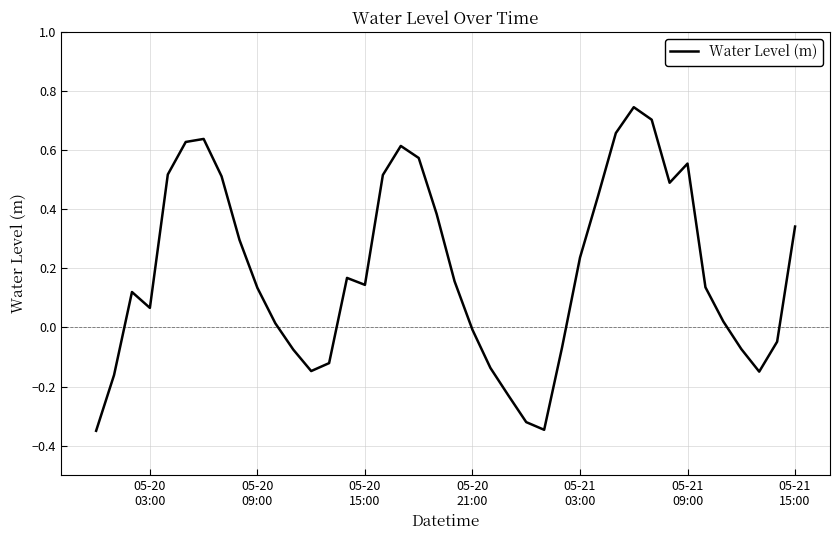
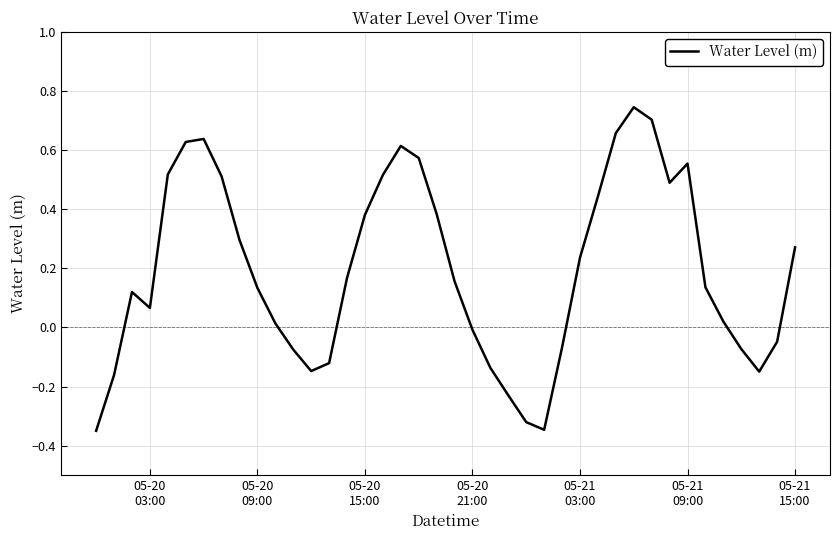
  {
    "05-20 03:00": 0.07,
    "05-20 09:00": 0.13,
-   "05-20 15:00": 0.14,
+   "05-20 15:00": 0.38,
    "05-20 21:00": -0.01,
    "05-21 03:00": 0.24,
    "05-21 09:00": 0.55,
-   "05-21 15:00": 0.34
+   "05-21 15:00": 0.27
  }
